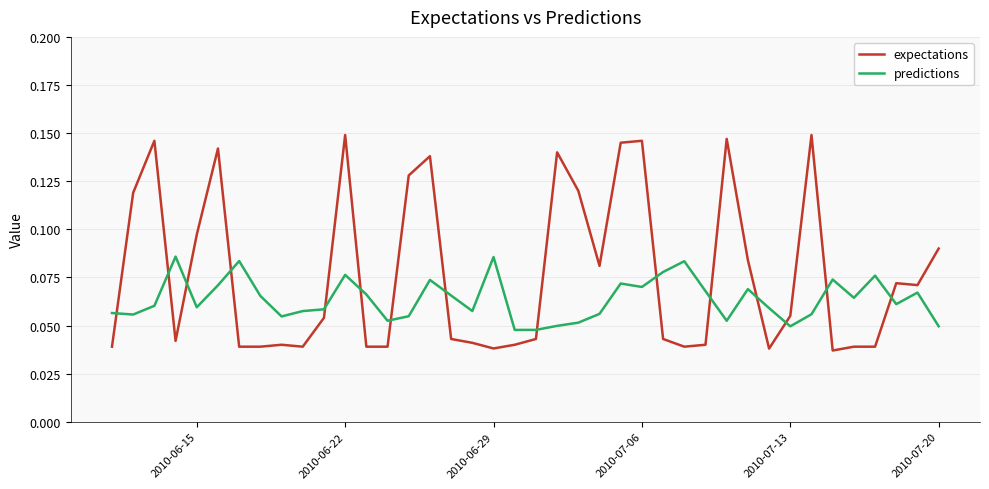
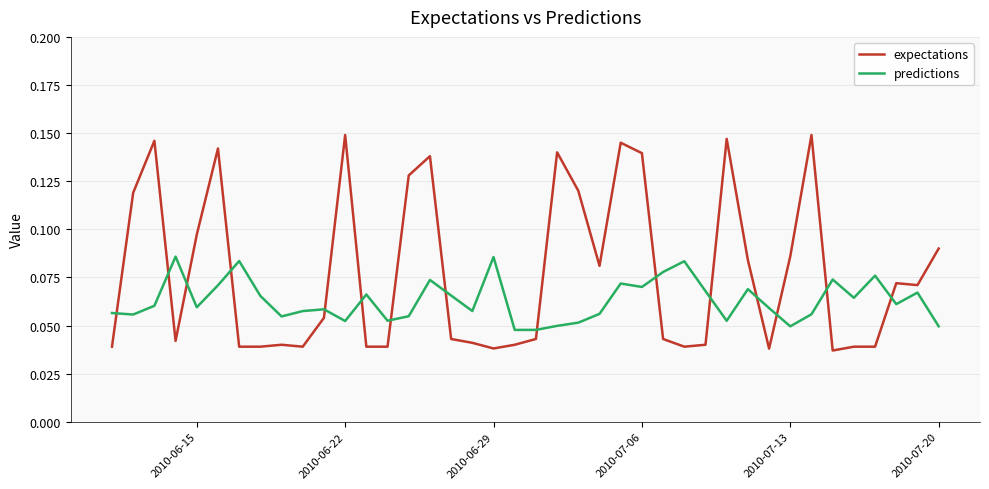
  {
    "expectations": {
      "2010-06-15": 0.097,
      "2010-06-22": 0.149,
      "2010-06-29": 0.038,
-     "2010-07-06": 0.146,
-     "2010-07-13": 0.055,
+     "2010-07-06": 0.140,
+     "2010-07-13": 0.086,
      "2010-07-20": 0.090
    },
    "predictions": {
      "2010-06-15": 0.059,
-     "2010-06-22": 0.076,
+     "2010-06-22": 0.052,
      "2010-06-29": 0.086,
      "2010-07-06": 0.070,
      "2010-07-13": 0.050,
      "2010-07-20": 0.050
    }
  }
